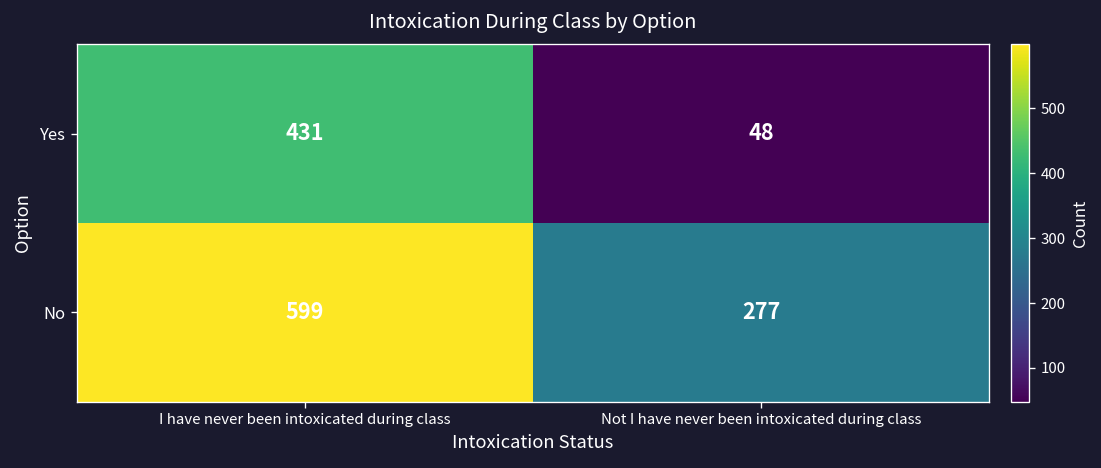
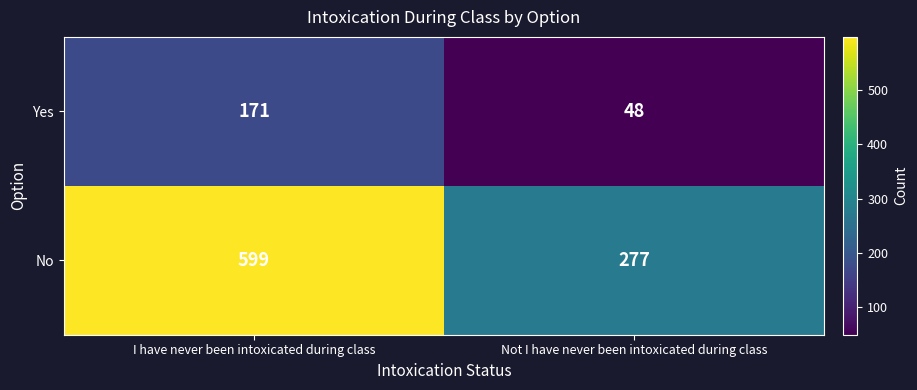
  {
    "Yes": {
-     "I have never been intoxicated during class": 431,
+     "I have never been intoxicated during class": 171,
      "Not I have never been intoxicated during class": 48
    },
    "No": {
      "I have never been intoxicated during class": 599,
      "Not I have never been intoxicated during class": 277
    }
  }
